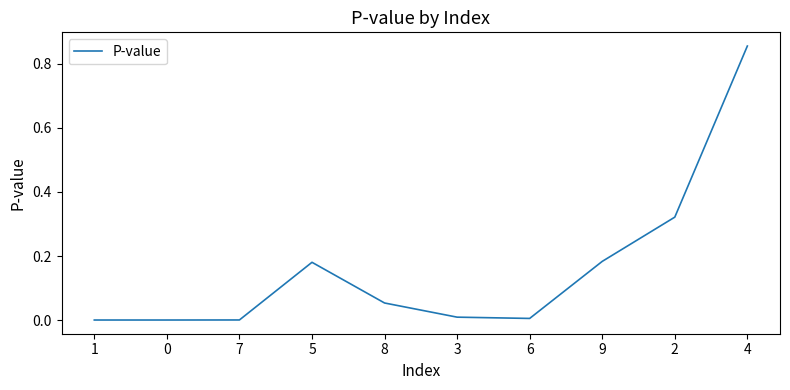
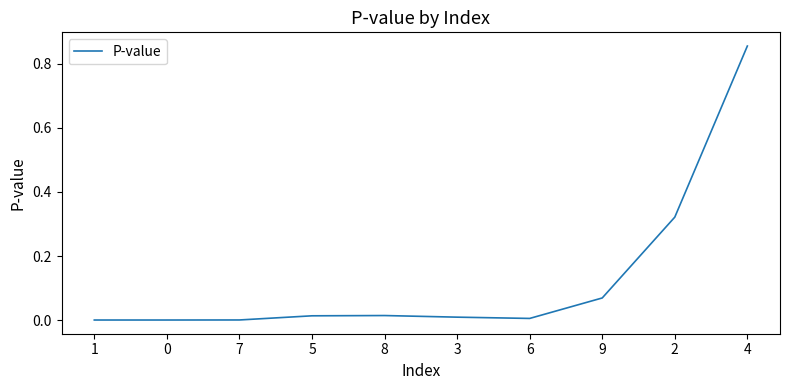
  {
    "1": 0.00,
    "0": 0.00,
    "7": 0.00,
-   "5": 0.18,
-   "8": 0.05,
+   "5": 0.01,
+   "8": 0.01,
    "3": 0.01,
    "6": 0.00,
-   "9": 0.18,
+   "9": 0.07,
    "2": 0.32,
    "4": 0.86
  }
